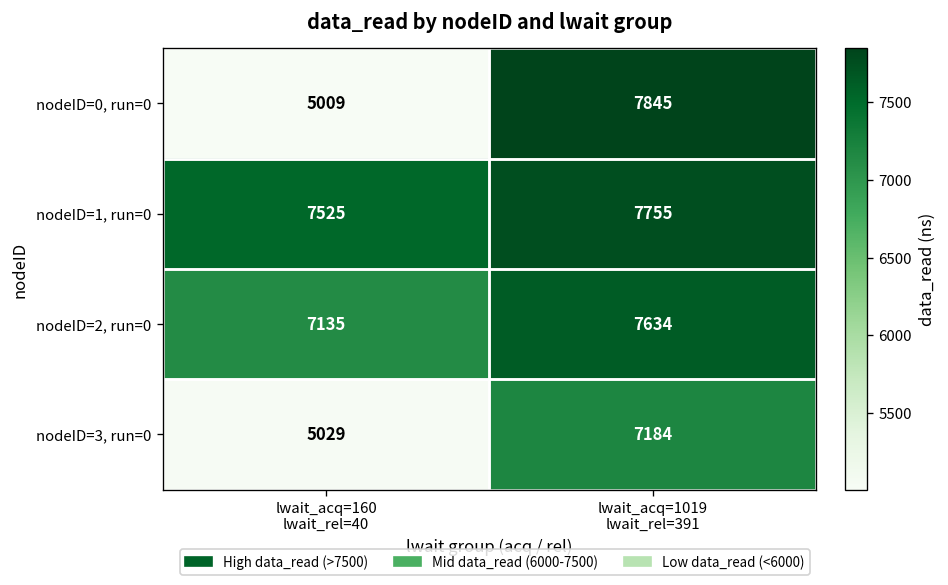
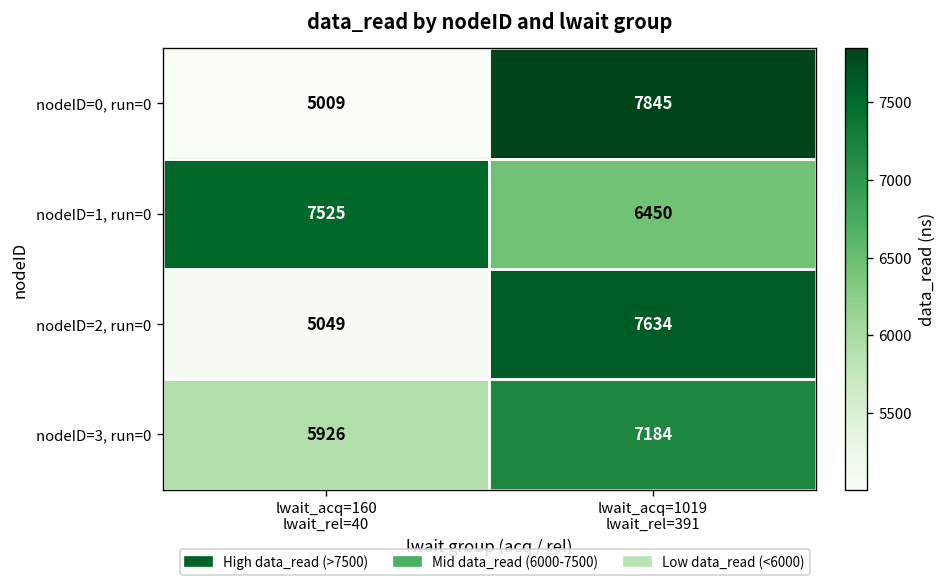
  {
    "nodeID=0, run=0": {
      "lwait_acq=160 lwait_rel=40": 5009,
      "lwait_acq=1019 lwait_rel=391": 7845
    },
    "nodeID=1, run=0": {
      "lwait_acq=160 lwait_rel=40": 7525,
-     "lwait_acq=1019 lwait_rel=391": 7755
+     "lwait_acq=1019 lwait_rel=391": 6450
    },
    "nodeID=2, run=0": {
-     "lwait_acq=160 lwait_rel=40": 7135,
+     "lwait_acq=160 lwait_rel=40": 5049,
      "lwait_acq=1019 lwait_rel=391": 7634
    },
    "nodeID=3, run=0": {
-     "lwait_acq=160 lwait_rel=40": 5029,
+     "lwait_acq=160 lwait_rel=40": 5926,
      "lwait_acq=1019 lwait_rel=391": 7184
    }
  }
